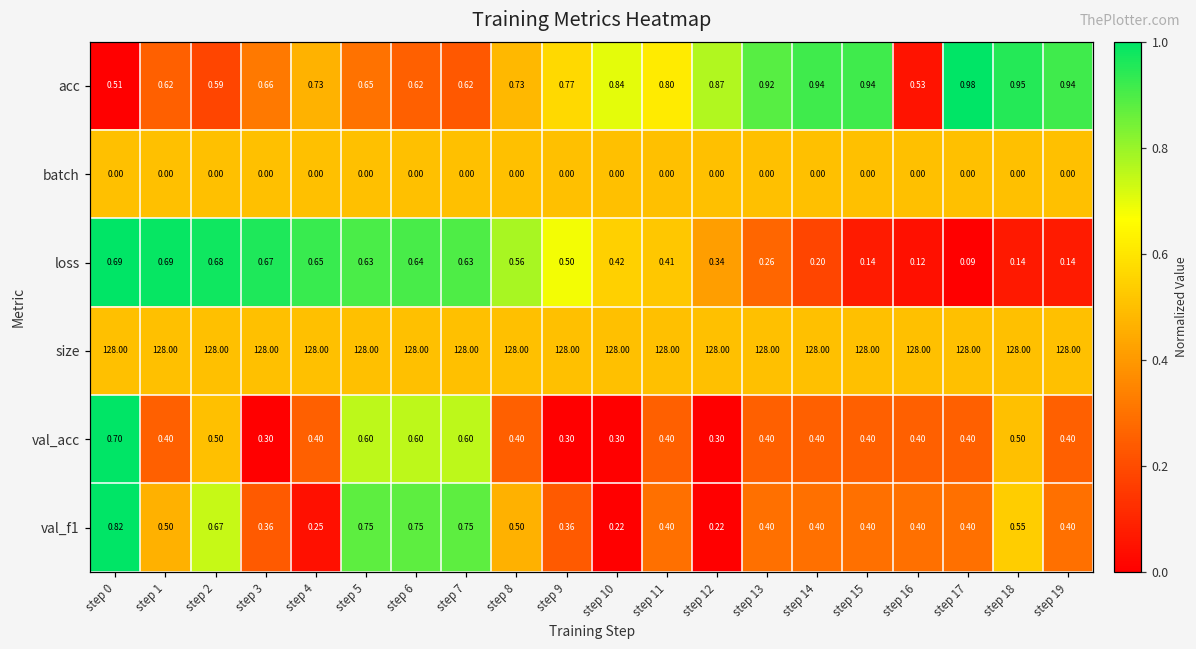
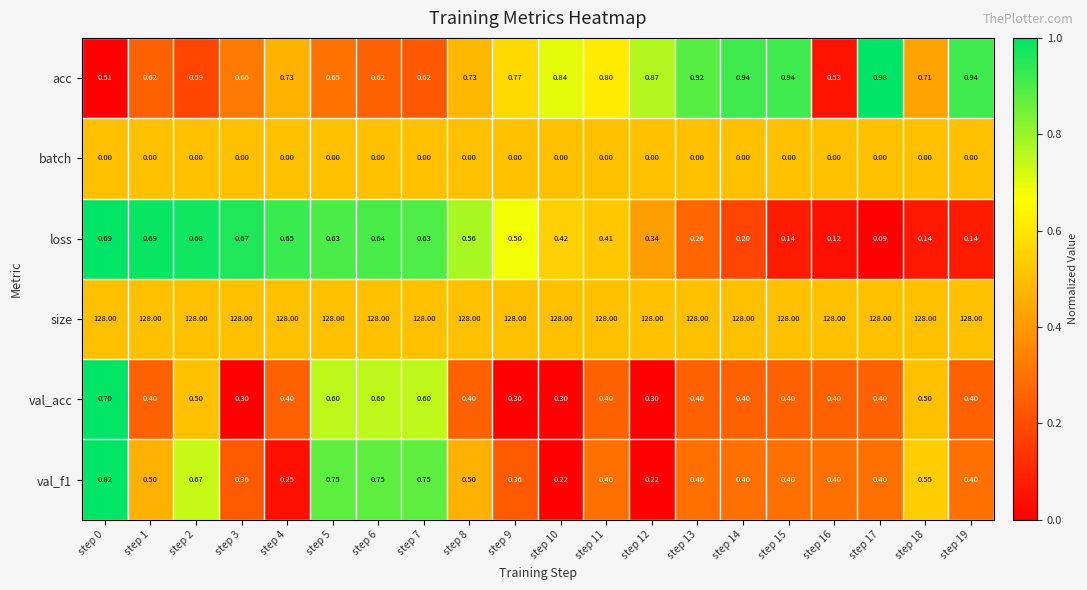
  {
    "acc": {
      "step 0": 0.51,
      "step 1": 0.62,
      "step 2": 0.59,
      "step 3": 0.66,
      "step 4": 0.73,
      "step 5": 0.65,
      "step 6": 0.62,
      "step 7": 0.62,
      "step 8": 0.73,
      "step 9": 0.77,
      "step 10": 0.84,
      "step 11": 0.80,
      "step 12": 0.87,
      "step 13": 0.92,
      "step 14": 0.94,
      "step 15": 0.94,
      "step 16": 0.53,
      "step 17": 0.98,
-     "step 18": 0.95,
+     "step 18": 0.71,
      "step 19": 0.94
    },
    "batch": {
      "step 0": 0.00,
      "step 1": 0.00,
      "step 2": 0.00,
      "step 3": 0.00,
      "step 4": 0.00,
      "step 5": 0.00,
      "step 6": 0.00,
      "step 7": 0.00,
      "step 8": 0.00,
      "step 9": 0.00,
      "step 10": 0.00,
      "step 11": 0.00,
      "step 12": 0.00,
      "step 13": 0.00,
      "step 14": 0.00,
      "step 15": 0.00,
      "step 16": 0.00,
      "step 17": 0.00,
      "step 18": 0.00,
      "step 19": 0.00
    },
    "loss": {
      "step 0": 0.69,
      "step 1": 0.69,
      "step 2": 0.68,
      "step 3": 0.67,
      "step 4": 0.65,
      "step 5": 0.63,
      "step 6": 0.64,
      "step 7": 0.63,
      "step 8": 0.56,
      "step 9": 0.50,
      "step 10": 0.42,
      "step 11": 0.41,
      "step 12": 0.34,
      "step 13": 0.26,
      "step 14": 0.20,
      "step 15": 0.14,
      "step 16": 0.12,
      "step 17": 0.09,
      "step 18": 0.14,
      "step 19": 0.14
    },
    "size": {
      "step 0": 128.00,
      "step 1": 128.00,
      "step 2": 128.00,
      "step 3": 128.00,
      "step 4": 128.00,
      "step 5": 128.00,
      "step 6": 128.00,
      "step 7": 128.00,
      "step 8": 128.00,
      "step 9": 128.00,
      "step 10": 128.00,
      "step 11": 128.00,
      "step 12": 128.00,
      "step 13": 128.00,
      "step 14": 128.00,
      "step 15": 128.00,
      "step 16": 128.00,
      "step 17": 128.00,
      "step 18": 128.00,
      "step 19": 128.00
    },
    "val_acc": {
      "step 0": 0.70,
      "step 1": 0.40,
      "step 2": 0.50,
      "step 3": 0.30,
      "step 4": 0.40,
      "step 5": 0.60,
      "step 6": 0.60,
      "step 7": 0.60,
      "step 8": 0.40,
      "step 9": 0.30,
      "step 10": 0.30,
      "step 11": 0.40,
      "step 12": 0.30,
      "step 13": 0.40,
      "step 14": 0.40,
      "step 15": 0.40,
      "step 16": 0.40,
      "step 17": 0.40,
      "step 18": 0.50,
      "step 19": 0.40
    },
    "val_f1": {
      "step 0": 0.82,
      "step 1": 0.50,
      "step 2": 0.67,
      "step 3": 0.36,
      "step 4": 0.25,
      "step 5": 0.75,
      "step 6": 0.75,
      "step 7": 0.75,
      "step 8": 0.50,
      "step 9": 0.36,
      "step 10": 0.22,
      "step 11": 0.40,
      "step 12": 0.22,
      "step 13": 0.40,
      "step 14": 0.40,
      "step 15": 0.40,
      "step 16": 0.40,
      "step 17": 0.40,
      "step 18": 0.55,
      "step 19": 0.40
    }
  }
